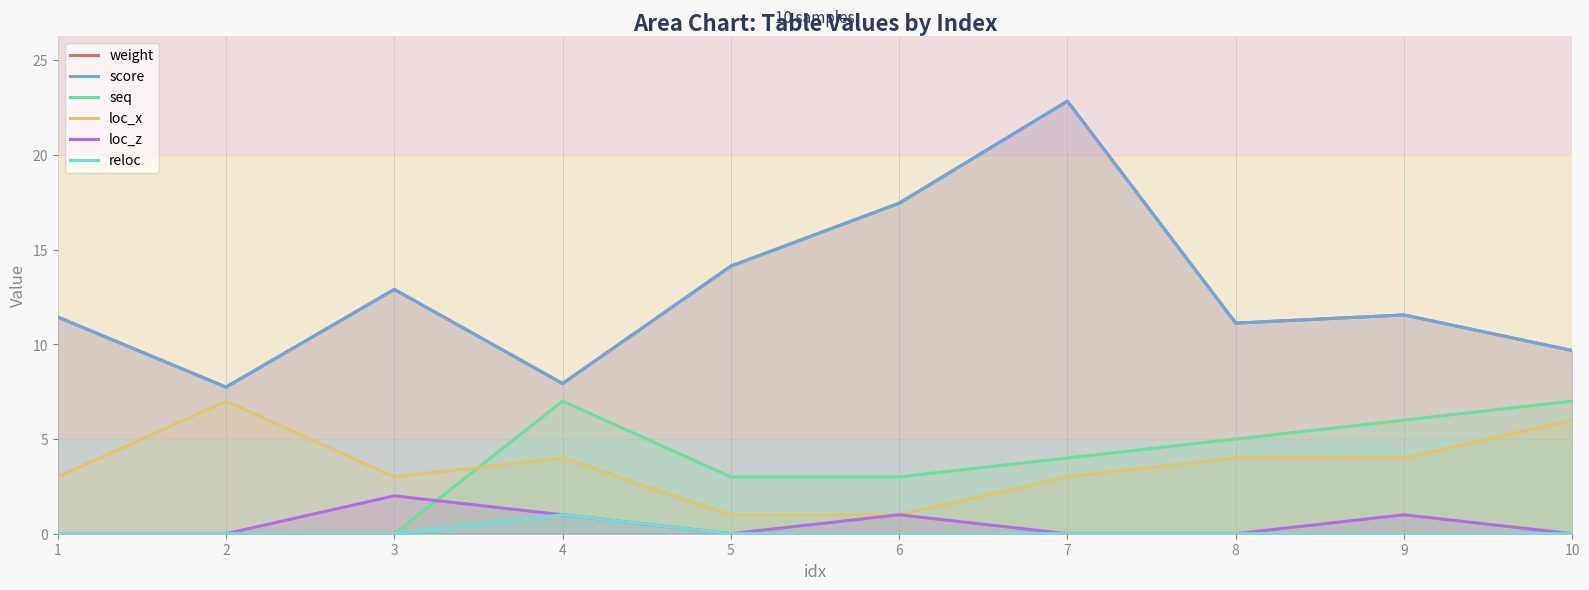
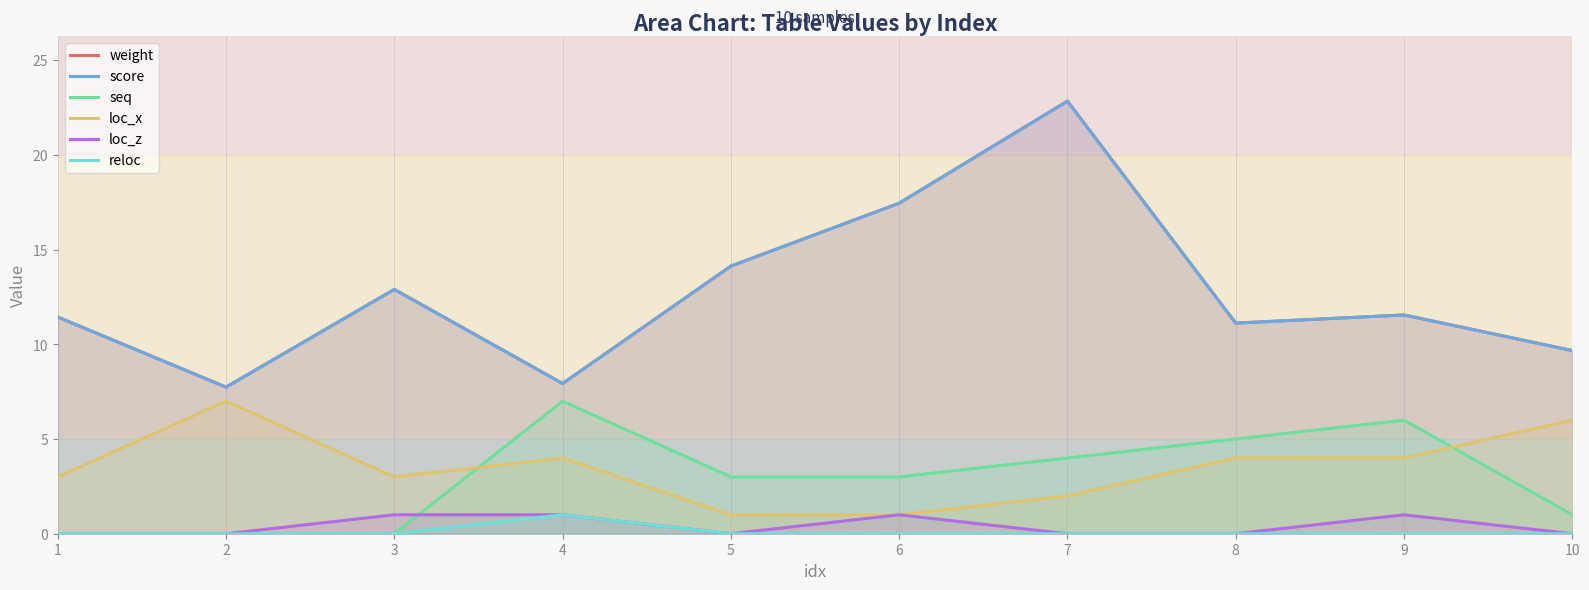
  {
    "seq": {
      "4": 7,
      "5": 3,
      "6": 3,
      "7": 4,
      "8": 5,
      "9": 6,
-     "10": 7
+     "10": 1
    },
    "loc_x": {
      "1": 3,
      "2": 7,
      "3": 3,
      "4": 4,
      "5": 1,
-     "7": 3,
+     "7": 2,
      "8": 4,
      "9": 4,
      "10": 6
    },
    "loc_z": {
-     "3": 2,
+     "3": 1,
      "9": 1
    }
  }
